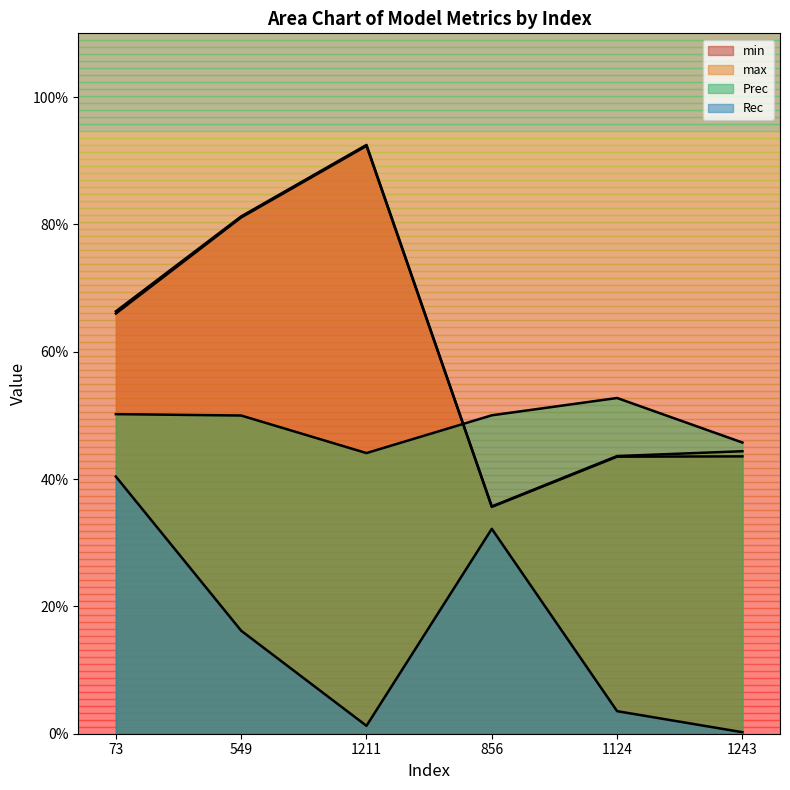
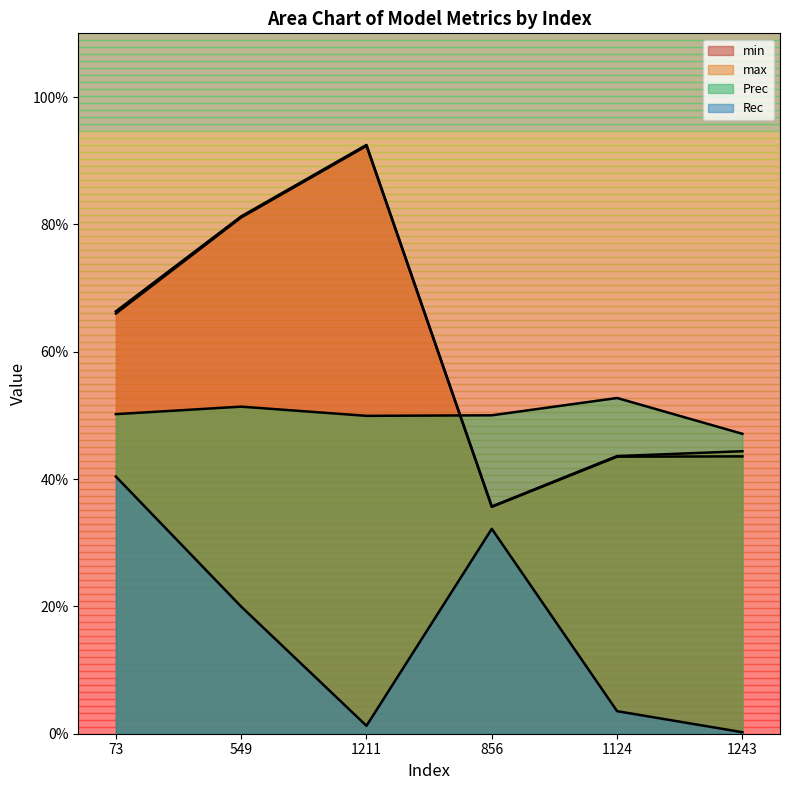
  {
    "Prec": {
      "73": "50%",
-     "549": "50%",
-     "1211": "44%",
+     "549": "51%",
+     "1211": "50%",
      "856": "50%",
      "1124": "53%",
-     "1243": "46%"
+     "1243": "47%"
    },
    "Rec": {
      "73": "40%",
-     "549": "16%",
+     "549": "20%",
      "1211": "1%",
      "856": "32%",
      "1124": "4%",
      "1243": "0%"
    }
  }
